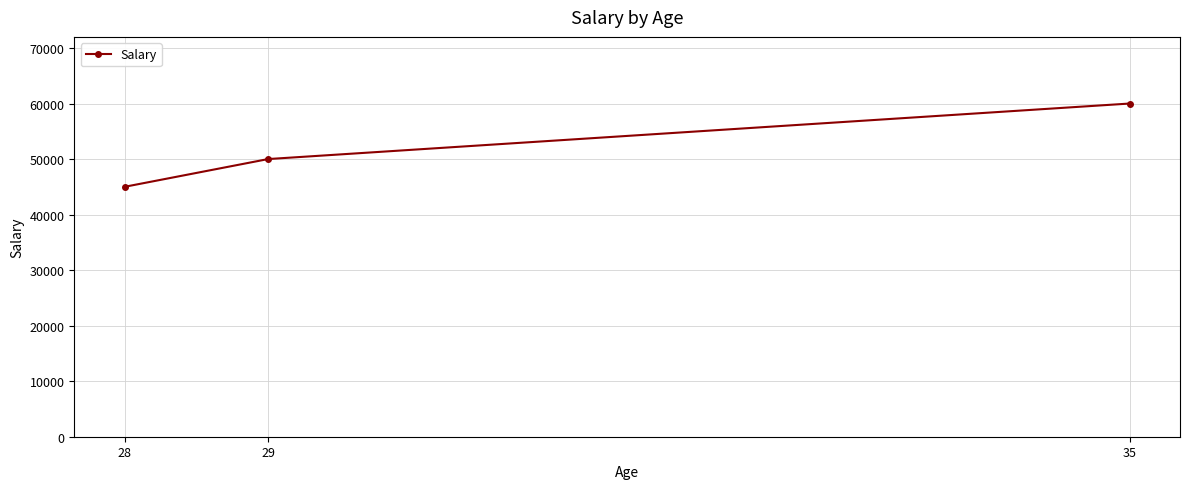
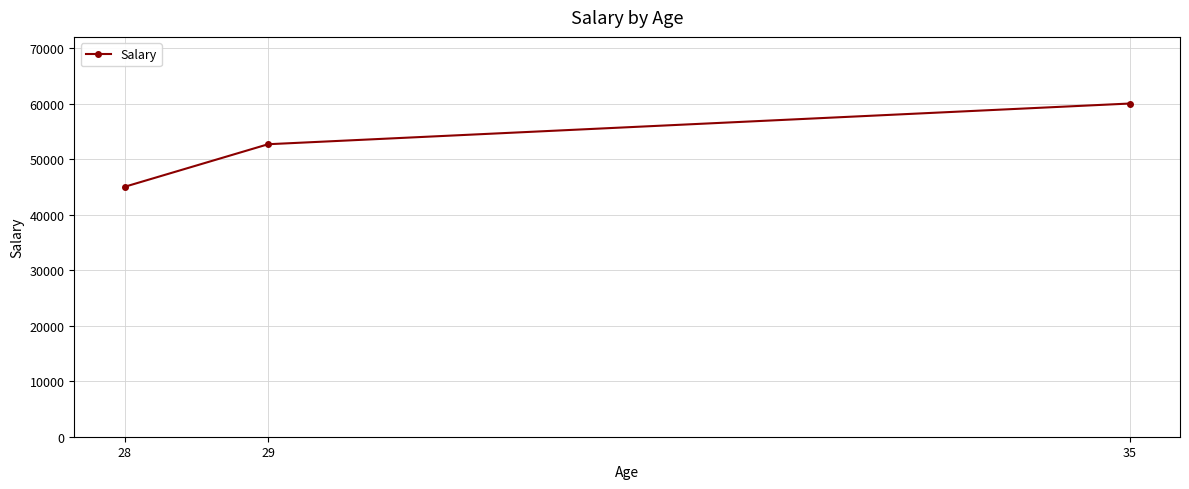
  {
    "28": 45000,
-   "29": 50000,
+   "29": 53000,
    "35": 60000
  }
